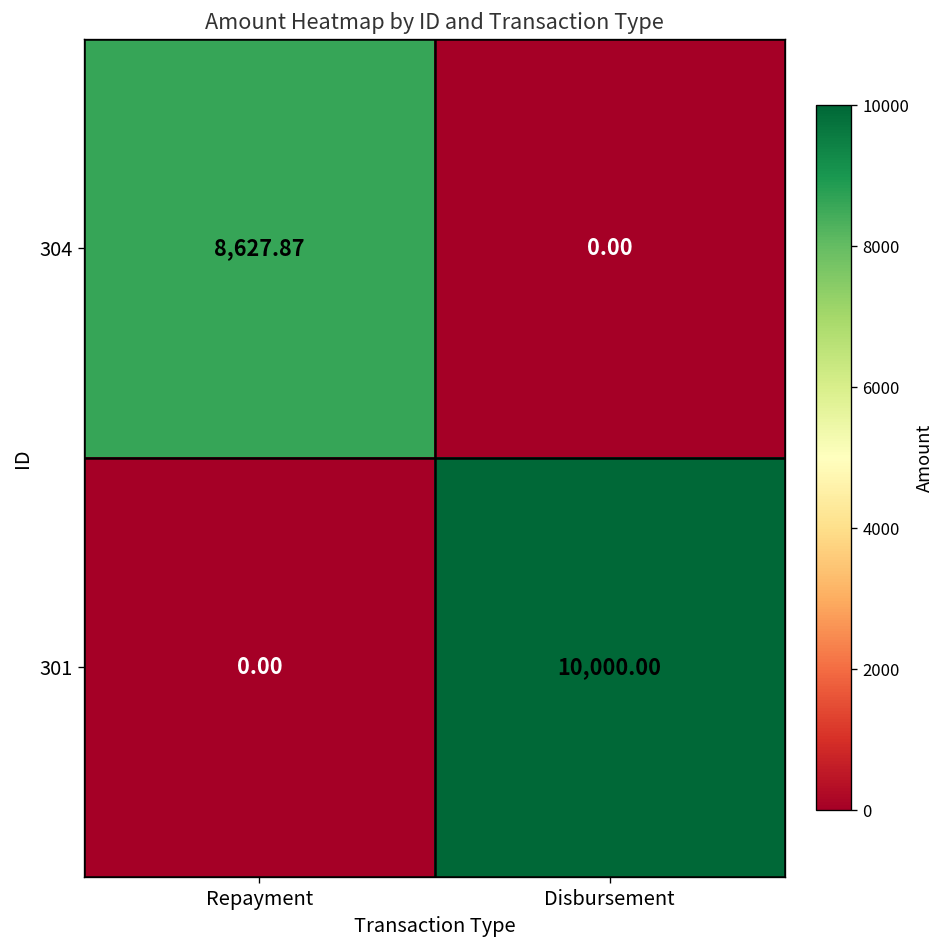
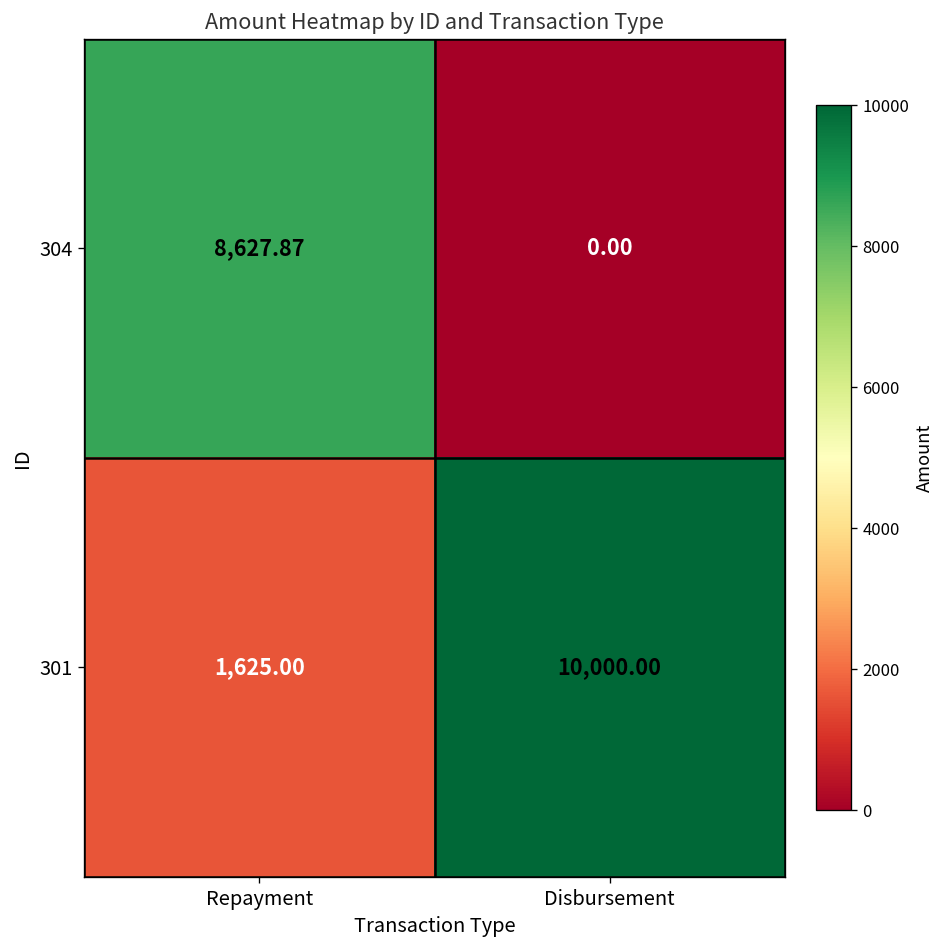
  {
    "304": {
      "Repayment": "8,627.87",
      "Disbursement": "0.00"
    },
    "301": {
-     "Repayment": "0.00",
+     "Repayment": "1,625.00",
      "Disbursement": "10,000.00"
    }
  }
